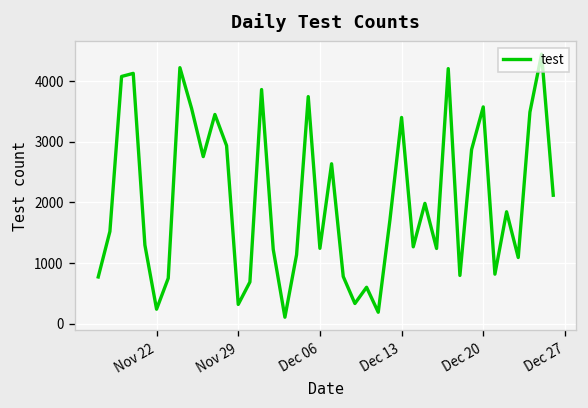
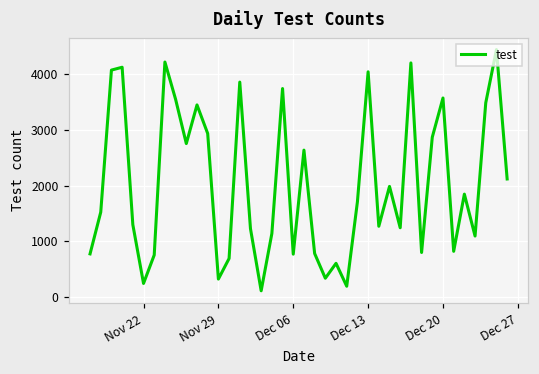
  {
    "Nov 22": 200,
    "Nov 29": 300,
-   "Dec 06": 1200,
-   "Dec 13": 3400,
+   "Dec 06": 800,
+   "Dec 13": 4000,
    "Dec 20": 3600
  }
